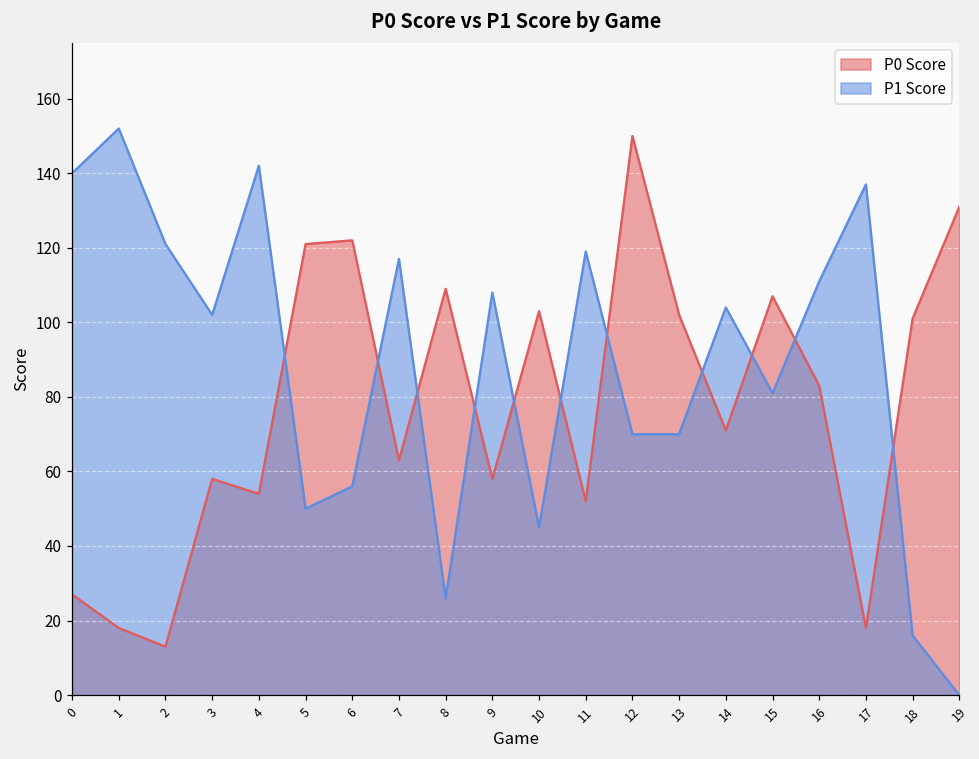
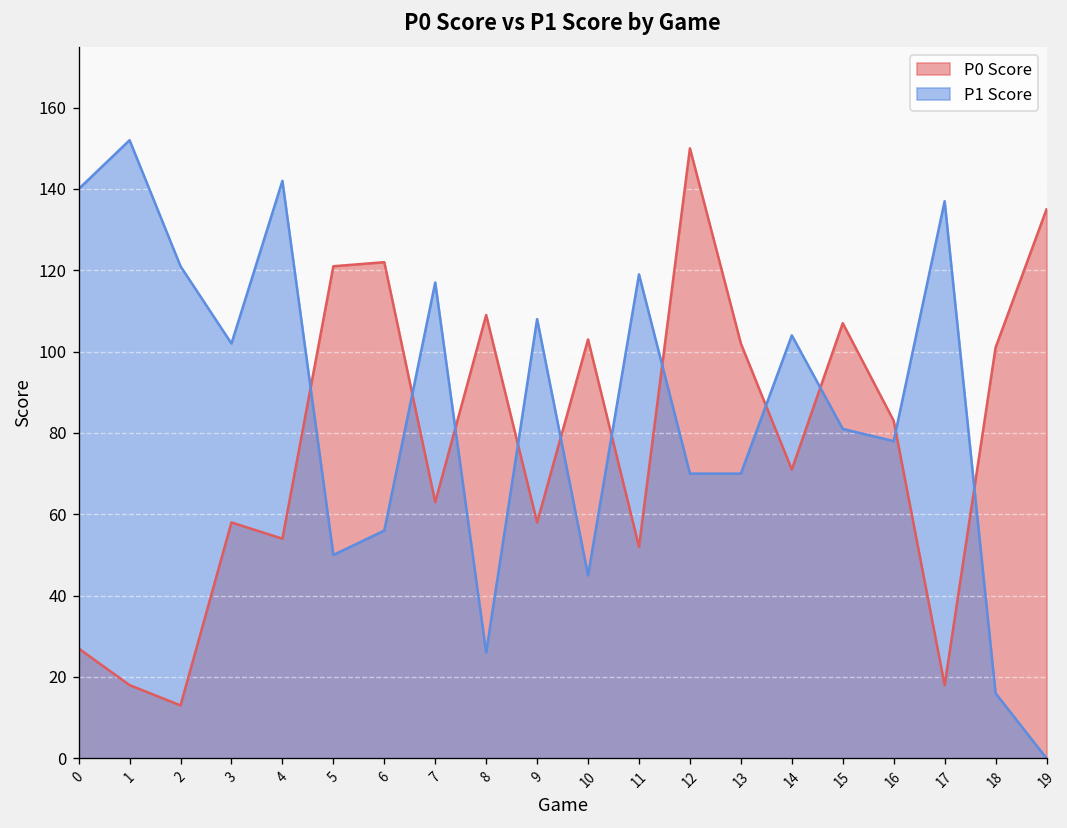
  {
    "P0 Score": {
      "0": 27,
      "1": 18,
      "2": 13,
      "3": 58,
      "4": 54,
      "5": 121,
      "6": 122,
      "7": 63,
      "8": 109,
      "9": 58,
      "10": 103,
      "11": 52,
      "12": 150,
      "13": 102,
      "14": 71,
      "15": 107,
      "16": 83,
      "17": 18,
      "18": 101,
-     "19": 131
+     "19": 135
    },
    "P1 Score": {
      "0": 140,
      "1": 152,
      "2": 121,
      "3": 102,
      "4": 142,
      "5": 50,
      "6": 56,
      "7": 117,
      "8": 26,
      "9": 108,
      "10": 45,
      "11": 119,
      "12": 70,
      "13": 70,
      "14": 104,
      "15": 81,
-     "16": 111,
+     "16": 78,
      "17": 137,
      "18": 16,
      "19": 0
    }
  }
